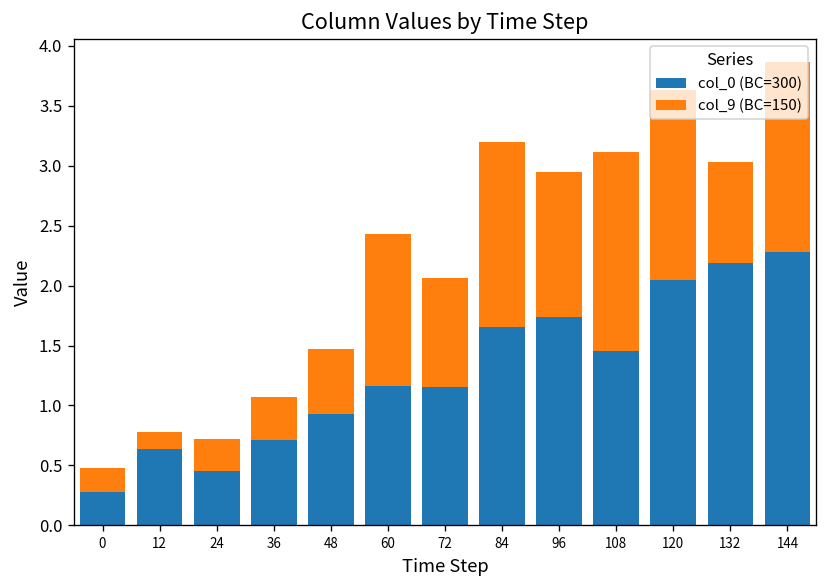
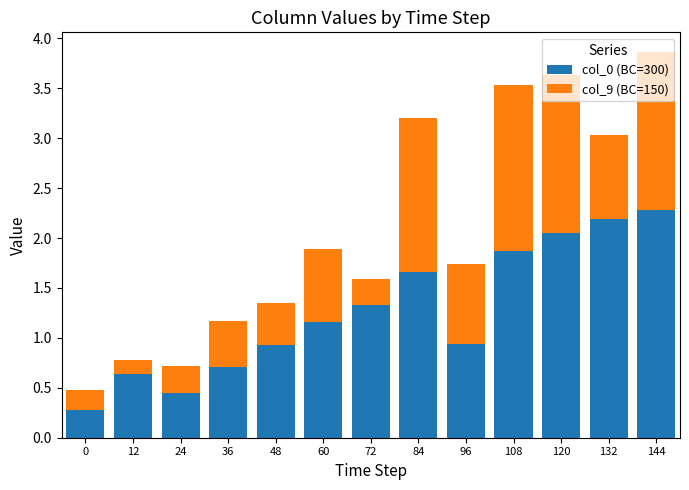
  {
    "col_0 (BC=300)": {
      "0": 0.3,
      "12": 0.6,
      "24": 0.5,
      "36": 0.7,
      "48": 0.9,
      "60": 1.2,
-     "72": 1.2,
+     "72": 1.3,
      "84": 1.7,
-     "96": 1.7,
-     "108": 1.5,
+     "96": 0.9,
+     "108": 1.9,
      "120": 2.0,
      "132": 2.2,
      "144": 2.3
    },
    "col_9 (BC=150)": {
      "0": 0.2,
      "12": 0.1,
      "24": 0.3,
-     "36": 0.4,
-     "48": 0.5,
-     "60": 1.3,
-     "72": 0.9,
+     "36": 0.5,
+     "48": 0.4,
+     "60": 0.7,
+     "72": 0.3,
      "84": 1.5,
-     "96": 1.2,
+     "96": 0.8,
      "108": 1.7,
      "132": 0.8
    }
  }
